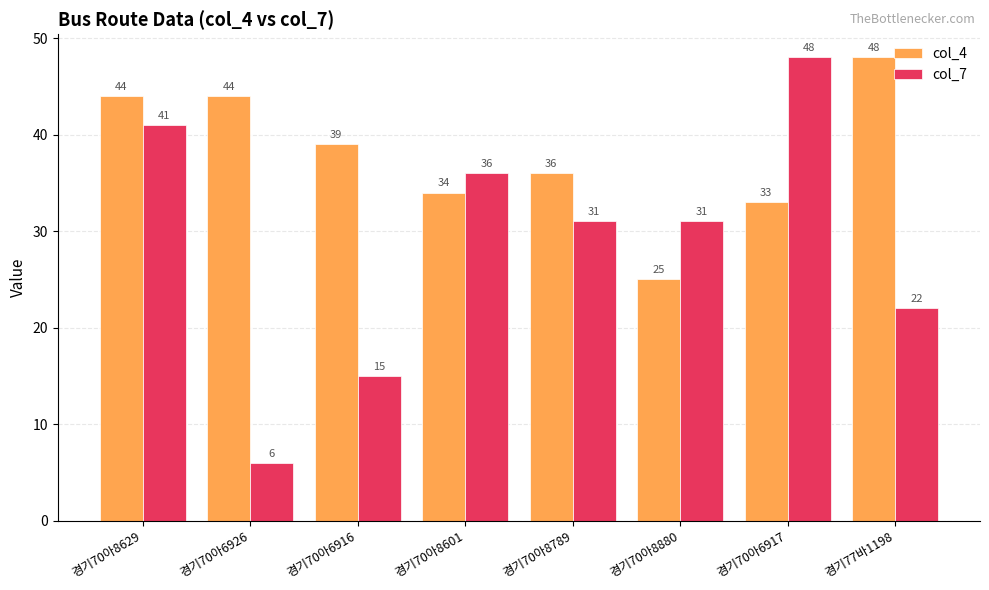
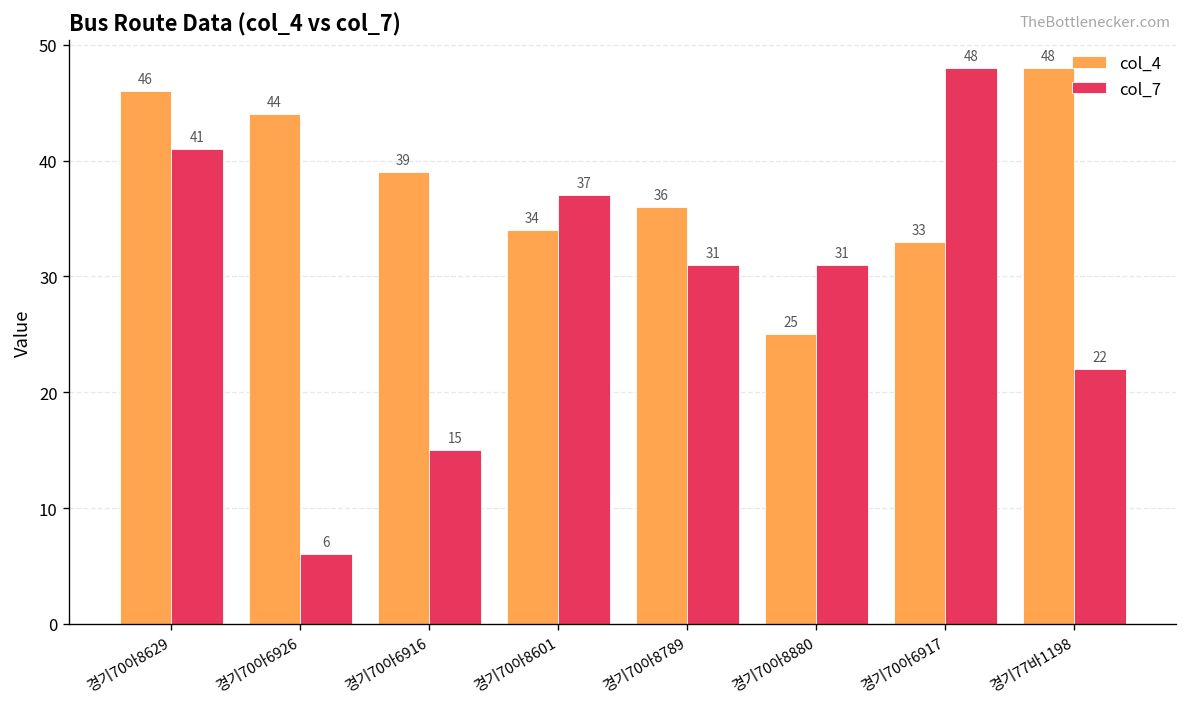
  {
    "col_4": {
-     "경기70아8629": 44,
+     "경기70아8629": 46,
      "경기70아6926": 44,
      "경기70아6916": 39,
      "경기70아8601": 34,
      "경기70아8789": 36,
      "경기70아8880": 25,
      "경기70아6917": 33,
      "경기77바1198": 48
    },
    "col_7": {
      "경기70아8629": 41,
      "경기70아6926": 6,
      "경기70아6916": 15,
-     "경기70아8601": 36,
+     "경기70아8601": 37,
      "경기70아8789": 31,
      "경기70아8880": 31,
      "경기70아6917": 48,
      "경기77바1198": 22
    }
  }
